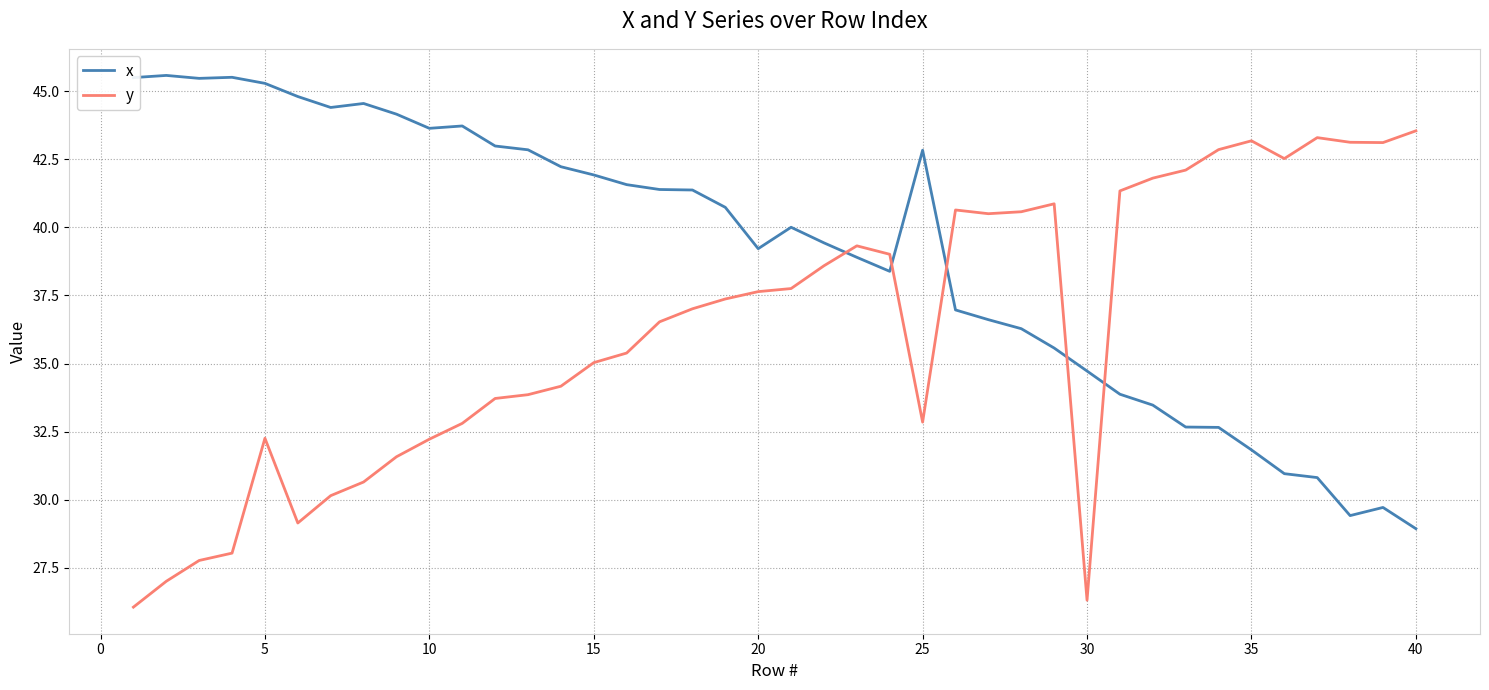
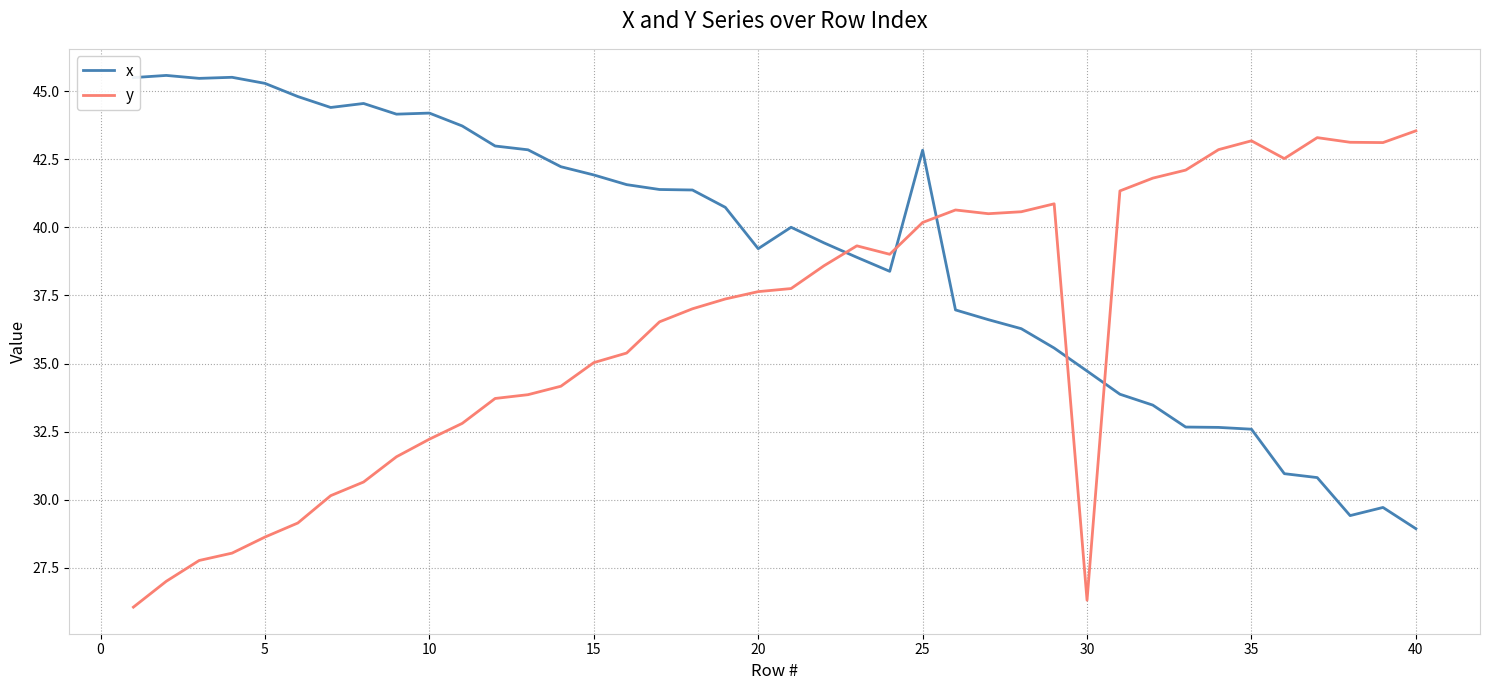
  {
    "x": {
      "5": 45.3,
-     "10": 43.6,
+     "10": 44.2,
      "15": 41.9,
      "20": 39.2,
      "25": 42.8,
      "30": 34.7,
-     "35": 31.8,
+     "35": 32.6,
      "40": 28.9
    },
    "y": {
-     "5": 32.3,
+     "5": 28.6,
      "10": 32.2,
      "15": 35.0,
      "20": 37.6,
-     "25": 32.8,
+     "25": 40.2,
      "30": 26.3,
      "35": 43.2,
      "40": 43.5
    }
  }
